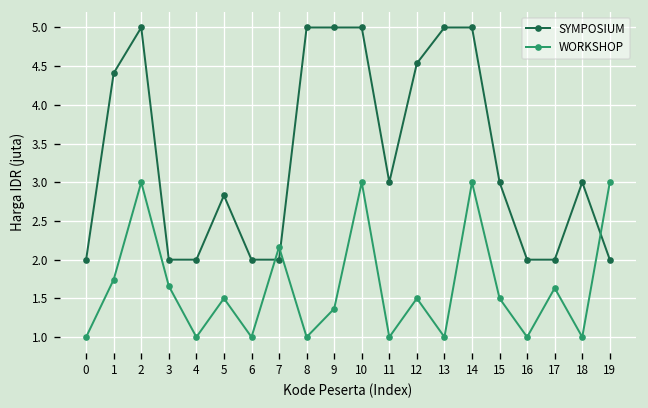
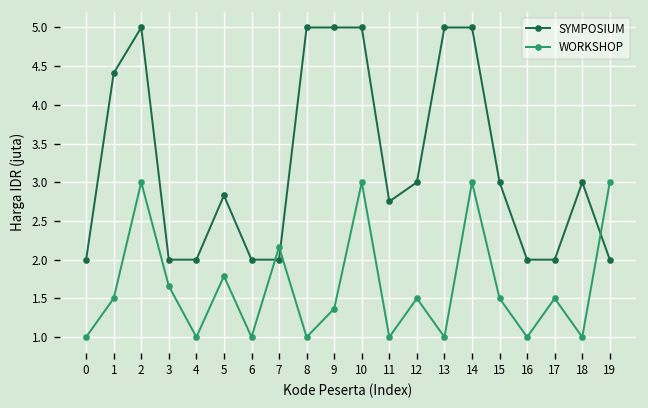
  {
    "SYMPOSIUM": {
      "0": 2.0,
      "1": 4.4,
      "2": 5.0,
      "3": 2.0,
      "4": 2.0,
      "5": 2.8,
      "6": 2.0,
      "7": 2.0,
      "8": 5.0,
      "9": 5.0,
      "10": 5.0,
-     "11": 3.0,
-     "12": 4.5,
+     "11": 2.8,
+     "12": 3.0,
      "13": 5.0,
      "14": 5.0,
      "15": 3.0,
      "16": 2.0,
      "17": 2.0,
      "18": 3.0,
      "19": 2.0
    },
    "WORKSHOP": {
      "0": 1.0,
-     "1": 1.7,
+     "1": 1.5,
      "2": 3.0,
      "3": 1.7,
      "4": 1.0,
-     "5": 1.5,
+     "5": 1.8,
      "6": 1.0,
      "7": 2.2,
      "8": 1.0,
      "9": 1.4,
      "10": 3.0,
      "11": 1.0,
      "12": 1.5,
      "13": 1.0,
      "14": 3.0,
      "15": 1.5,
      "16": 1.0,
-     "17": 1.6,
+     "17": 1.5,
      "18": 1.0,
      "19": 3.0
    }
  }
